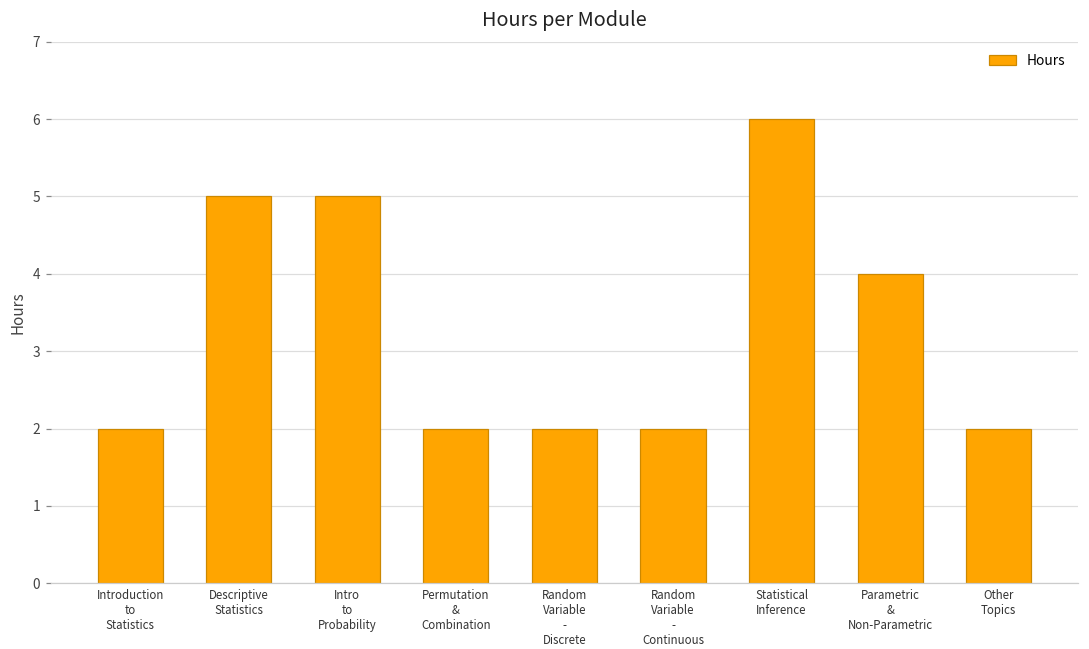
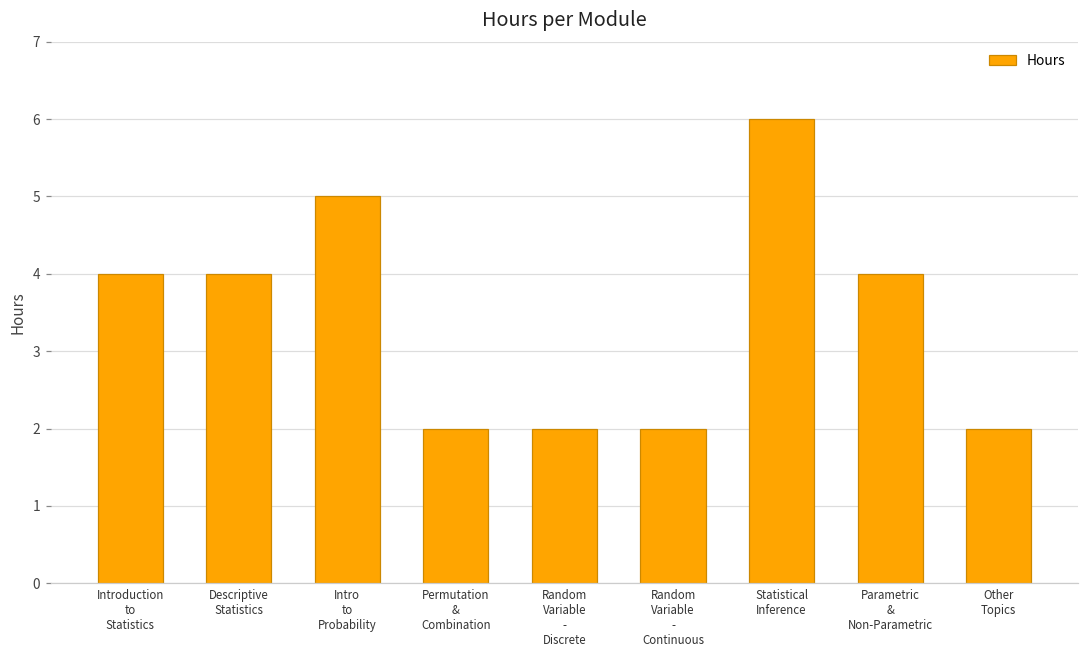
  {
-   "Introduction to Statistics": 2,
-   "Descriptive Statistics": 5,
+   "Introduction to Statistics": 4,
+   "Descriptive Statistics": 4,
    "Intro to Probability": 5,
    "Permutation & Combination": 2,
    "Random Variable - Discrete": 2,
    "Random Variable - Continuous": 2,
    "Statistical Inference": 6,
    "Parametric & Non-Parametric": 4,
    "Other Topics": 2
  }
